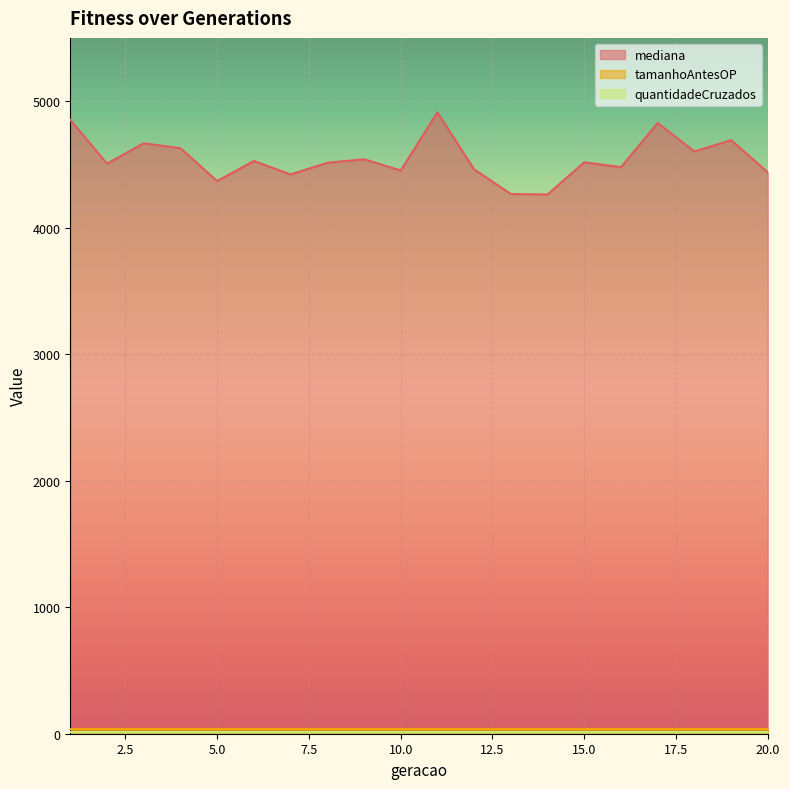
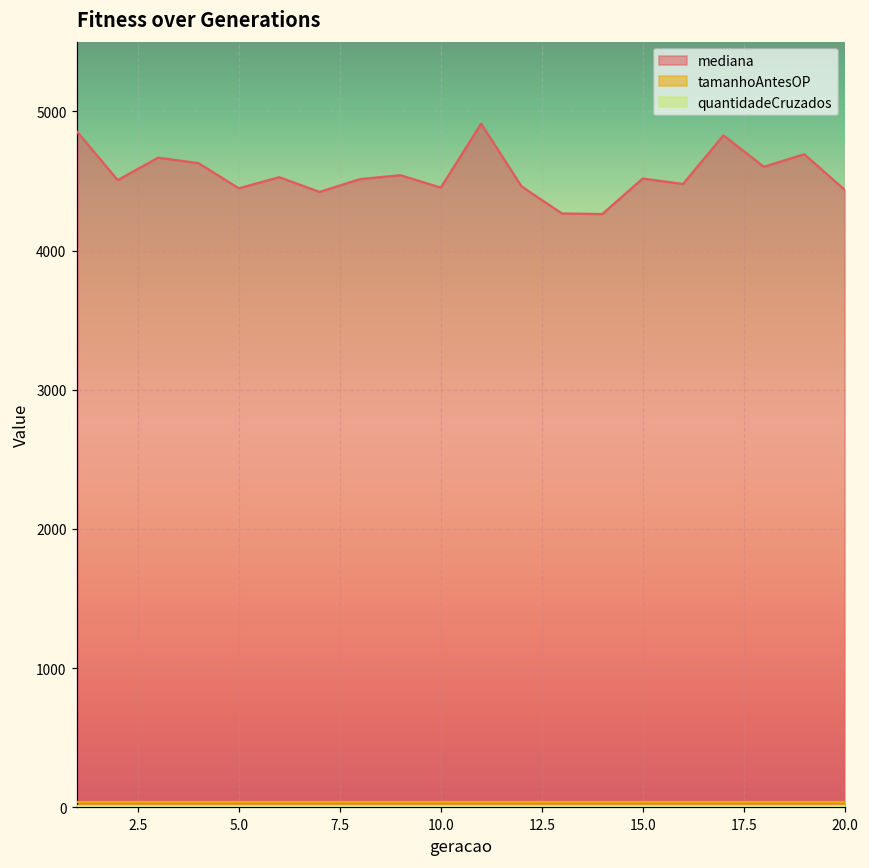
  {
    "mediana": {
-     "5.0": 4370,
+     "5.0": 4450,
      "10.0": 4450,
      "15.0": 4520,
      "20.0": 4440
    },
    "tamanhoAntesOP": {
      "5.0": 40,
      "10.0": 40,
      "15.0": 40,
      "20.0": 40
    },
    "quantidadeCruzados": {
      "5.0": 10,
      "10.0": 10,
      "15.0": 10,
      "20.0": 10
    }
  }
